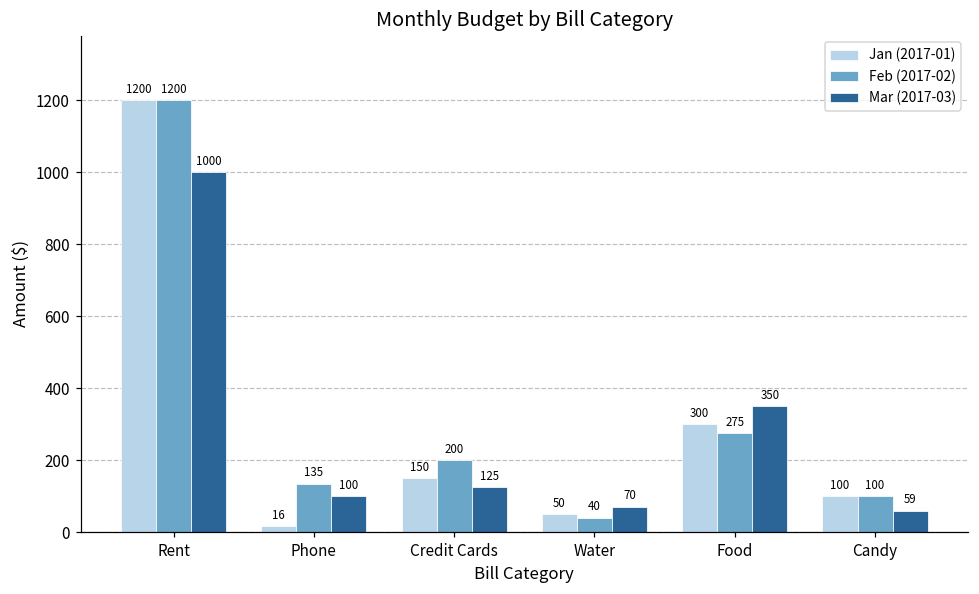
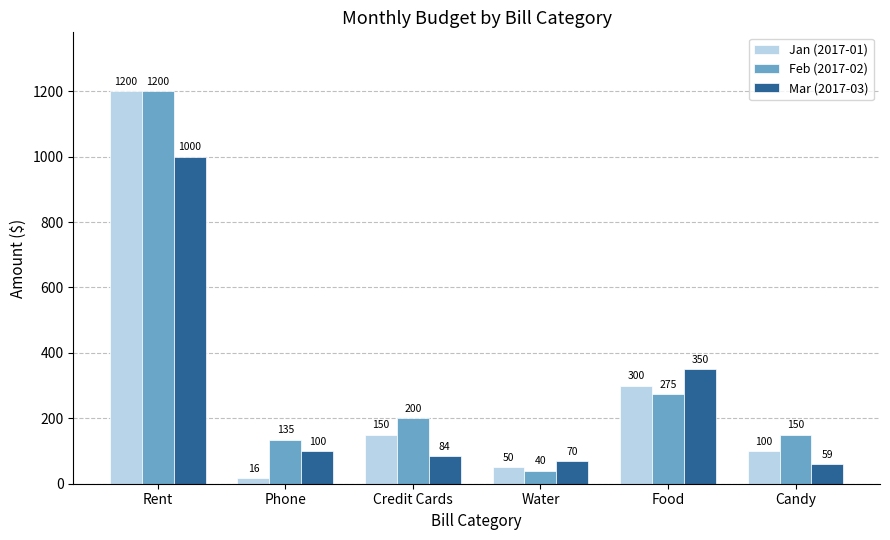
  {
    "Jan (2017-01)": {
      "Rent": 1200,
      "Phone": 16,
      "Credit Cards": 150,
      "Water": 50,
      "Food": 300,
      "Candy": 100
    },
    "Feb (2017-02)": {
      "Rent": 1200,
      "Phone": 135,
      "Credit Cards": 200,
      "Water": 40,
      "Food": 275,
-     "Candy": 100
+     "Candy": 150
    },
    "Mar (2017-03)": {
      "Rent": 1000,
      "Phone": 100,
-     "Credit Cards": 125,
+     "Credit Cards": 84,
      "Water": 70,
      "Food": 350,
      "Candy": 59
    }
  }
